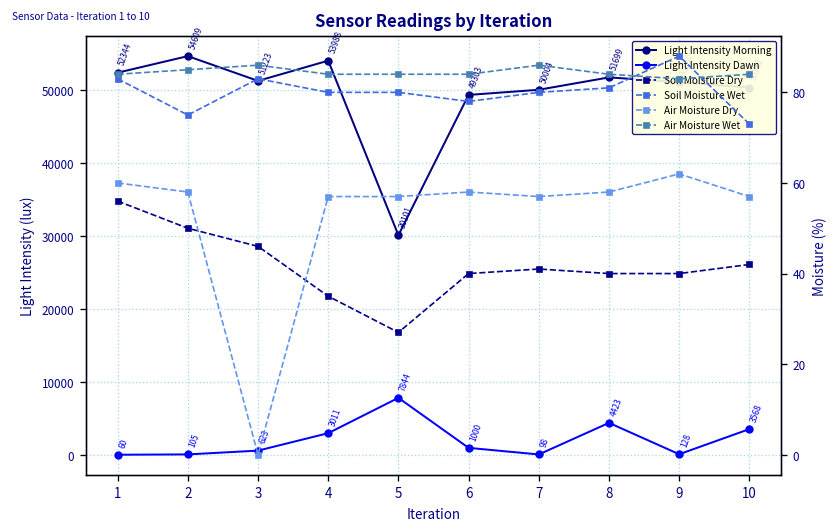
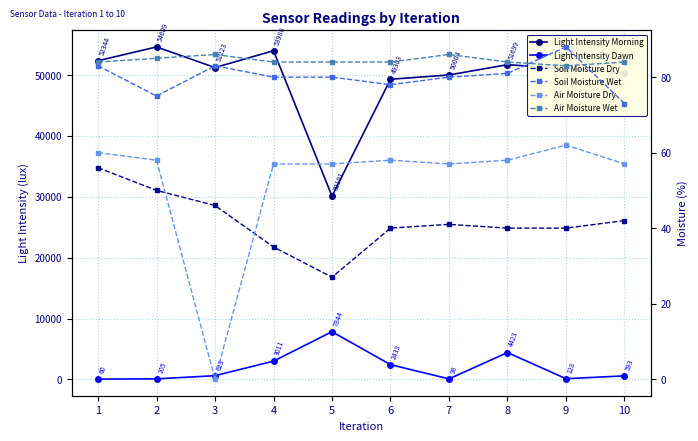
  {
    "Light Intensity Dawn": {
      "1": 60,
      "2": 105,
      "3": 623,
      "4": 3011,
      "5": 7844,
-     "6": 1000,
+     "6": 2433,
      "7": 98,
      "8": 4423,
      "9": 128,
-     "10": 3568
+     "10": 593
    }
  }
